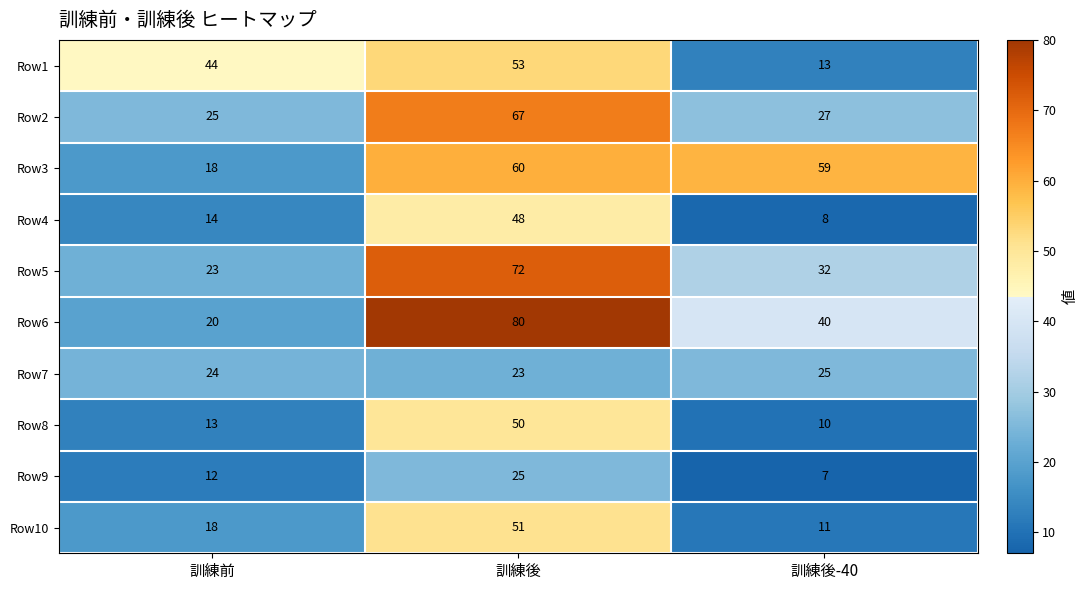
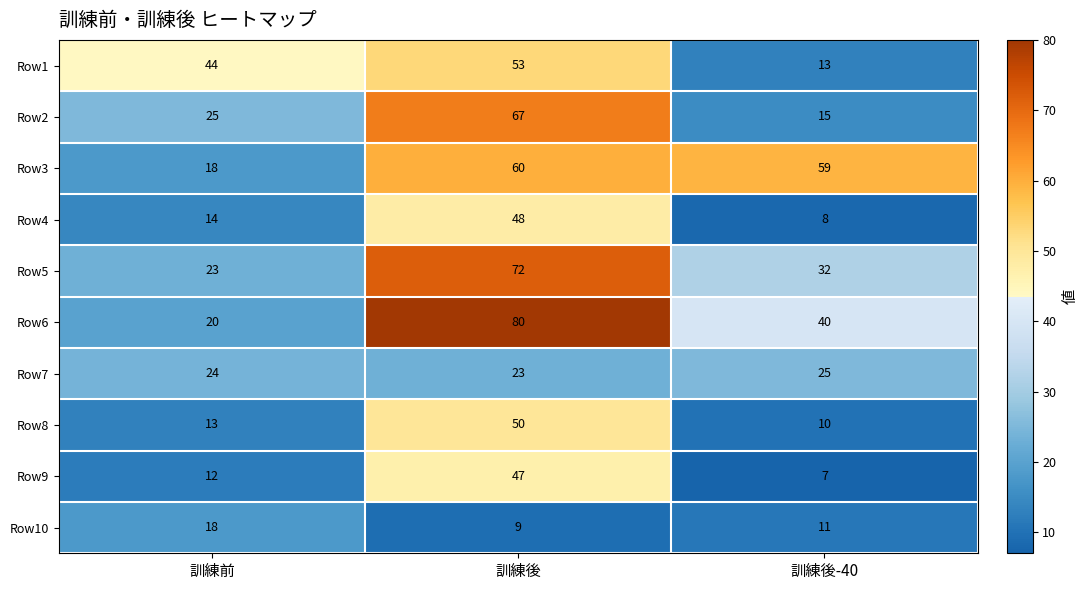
  {
    "Row1": {
      "訓練前": 44,
      "訓練後": 53,
      "訓練後-40": 13
    },
    "Row2": {
      "訓練前": 25,
      "訓練後": 67,
-     "訓練後-40": 27
+     "訓練後-40": 15
    },
    "Row3": {
      "訓練前": 18,
      "訓練後": 60,
      "訓練後-40": 59
    },
    "Row4": {
      "訓練前": 14,
      "訓練後": 48,
      "訓練後-40": 8
    },
    "Row5": {
      "訓練前": 23,
      "訓練後": 72,
      "訓練後-40": 32
    },
    "Row6": {
      "訓練前": 20,
      "訓練後": 80,
      "訓練後-40": 40
    },
    "Row7": {
      "訓練前": 24,
      "訓練後": 23,
      "訓練後-40": 25
    },
    "Row8": {
      "訓練前": 13,
      "訓練後": 50,
      "訓練後-40": 10
    },
    "Row9": {
      "訓練前": 12,
-     "訓練後": 25,
+     "訓練後": 47,
      "訓練後-40": 7
    },
    "Row10": {
      "訓練前": 18,
-     "訓練後": 51,
+     "訓練後": 9,
      "訓練後-40": 11
    }
  }
